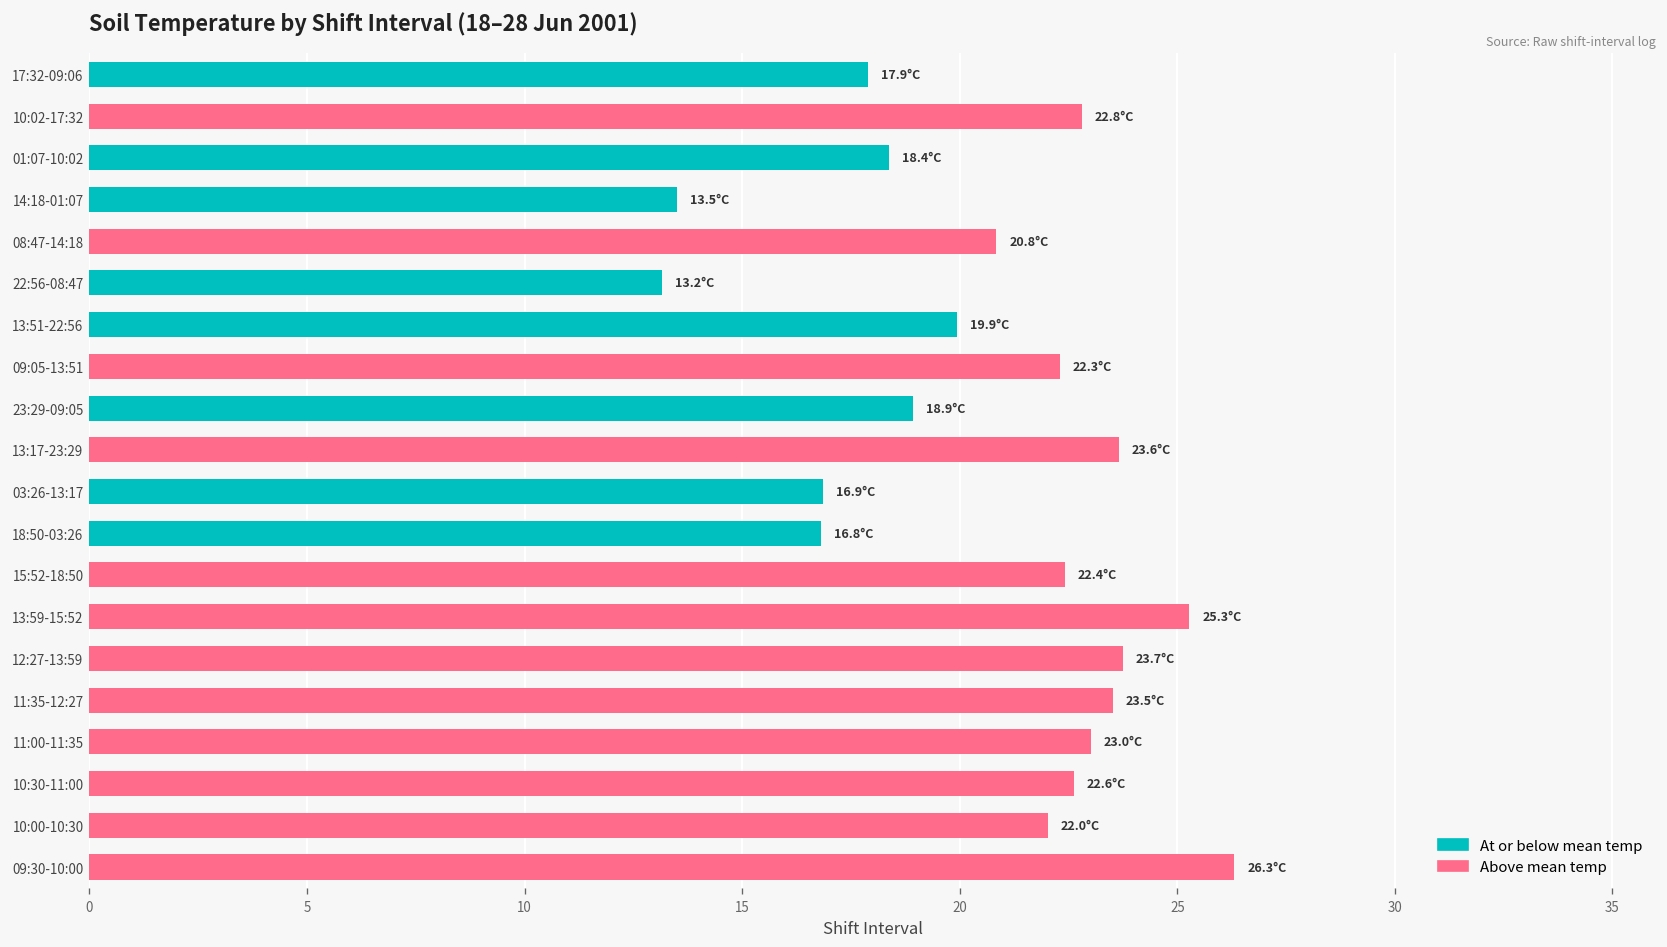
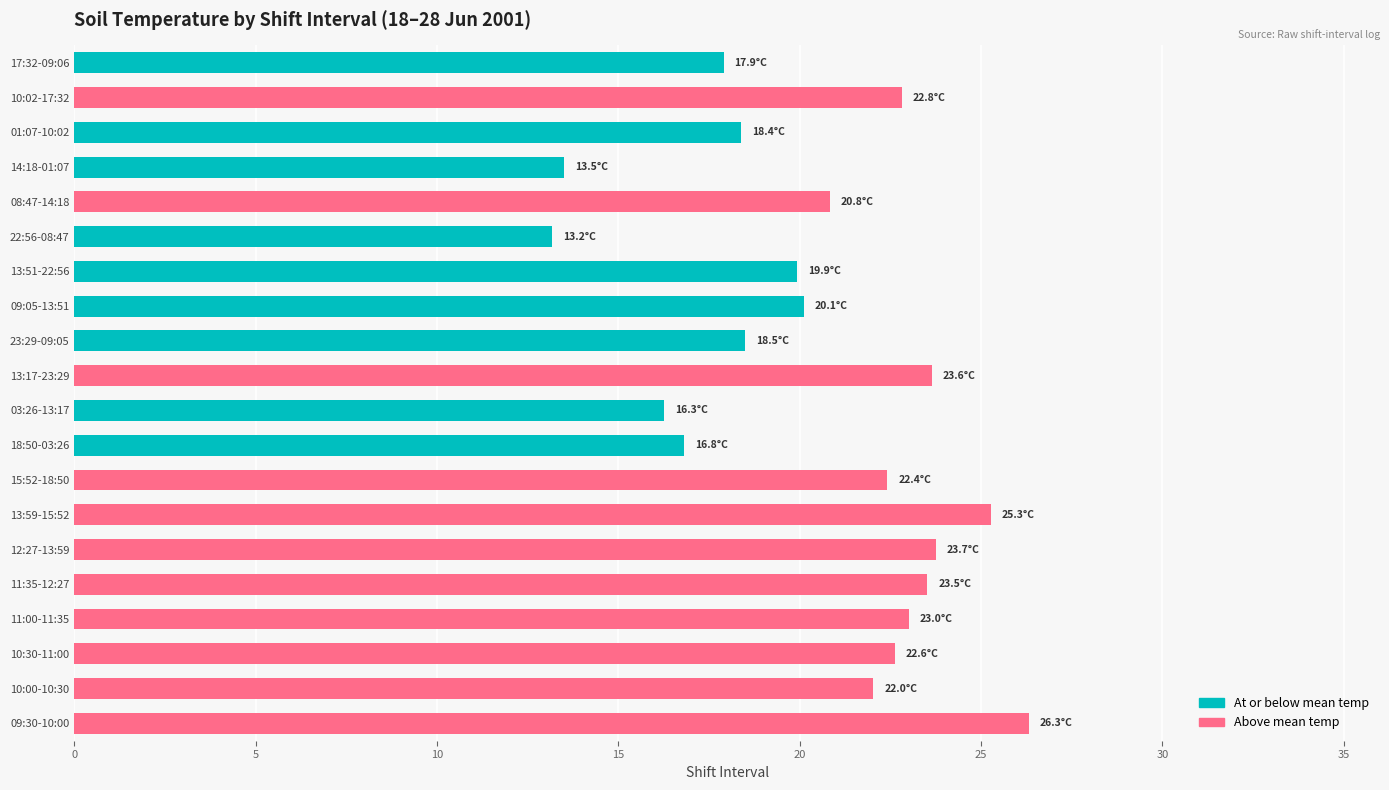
  {
    "17:32-09:06": "17.9°C",
    "10:02-17:32": "22.8°C",
    "01:07-10:02": "18.4°C",
    "14:18-01:07": "13.5°C",
    "08:47-14:18": "20.8°C",
    "22:56-08:47": "13.2°C",
    "13:51-22:56": "19.9°C",
-   "09:05-13:51": "22.3°C",
-   "23:29-09:05": "18.9°C",
+   "09:05-13:51": "20.1°C",
+   "23:29-09:05": "18.5°C",
    "13:17-23:29": "23.6°C",
-   "03:26-13:17": "16.9°C",
+   "03:26-13:17": "16.3°C",
    "18:50-03:26": "16.8°C",
    "15:52-18:50": "22.4°C",
    "13:59-15:52": "25.3°C",
    "12:27-13:59": "23.7°C",
    "11:35-12:27": "23.5°C",
    "11:00-11:35": "23.0°C",
    "10:30-11:00": "22.6°C",
    "10:00-10:30": "22.0°C",
    "09:30-10:00": "26.3°C"
  }
